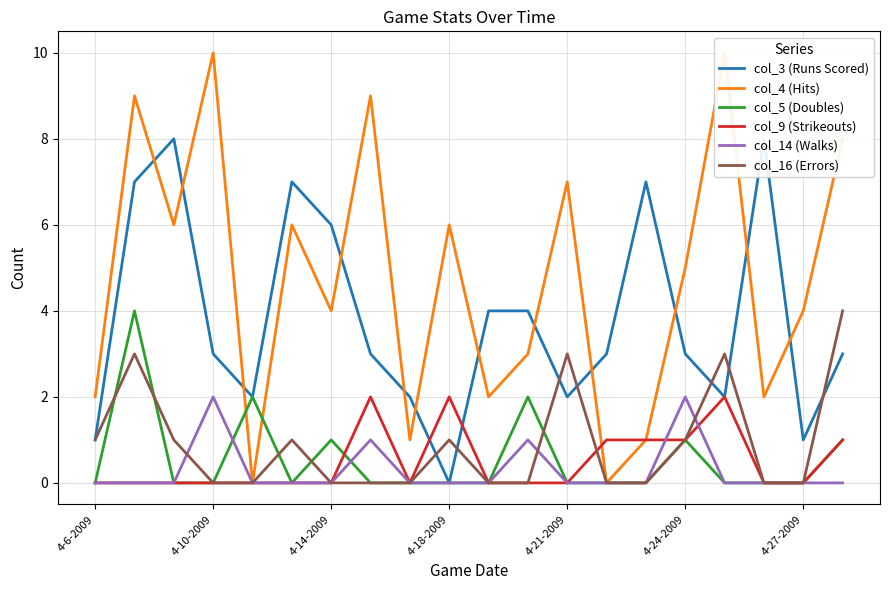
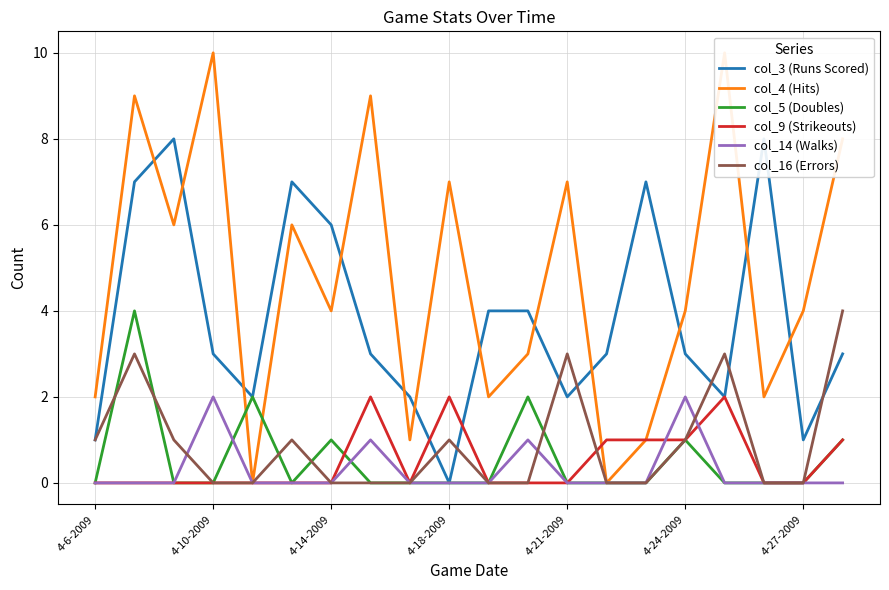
  {
    "col_3 (Runs Scored)": {
      "4-10-2009": 3,
      "4-14-2009": 6,
      "4-21-2009": 2,
      "4-24-2009": 3,
      "4-27-2009": 1
    },
    "col_4 (Hits)": {
      "4-6-2009": 2,
      "4-10-2009": 10,
      "4-14-2009": 4,
-     "4-18-2009": 6,
+     "4-18-2009": 7,
      "4-21-2009": 7,
-     "4-24-2009": 5,
+     "4-24-2009": 4,
      "4-27-2009": 4
    },
    "col_5 (Doubles)": {
      "4-14-2009": 1
    },
    "col_9 (Strikeouts)": {
      "4-18-2009": 2
    },
    "col_14 (Walks)": {
      "4-10-2009": 2,
      "4-24-2009": 2
    },
    "col_16 (Errors)": {
      "4-18-2009": 1,
      "4-21-2009": 3
    }
  }
